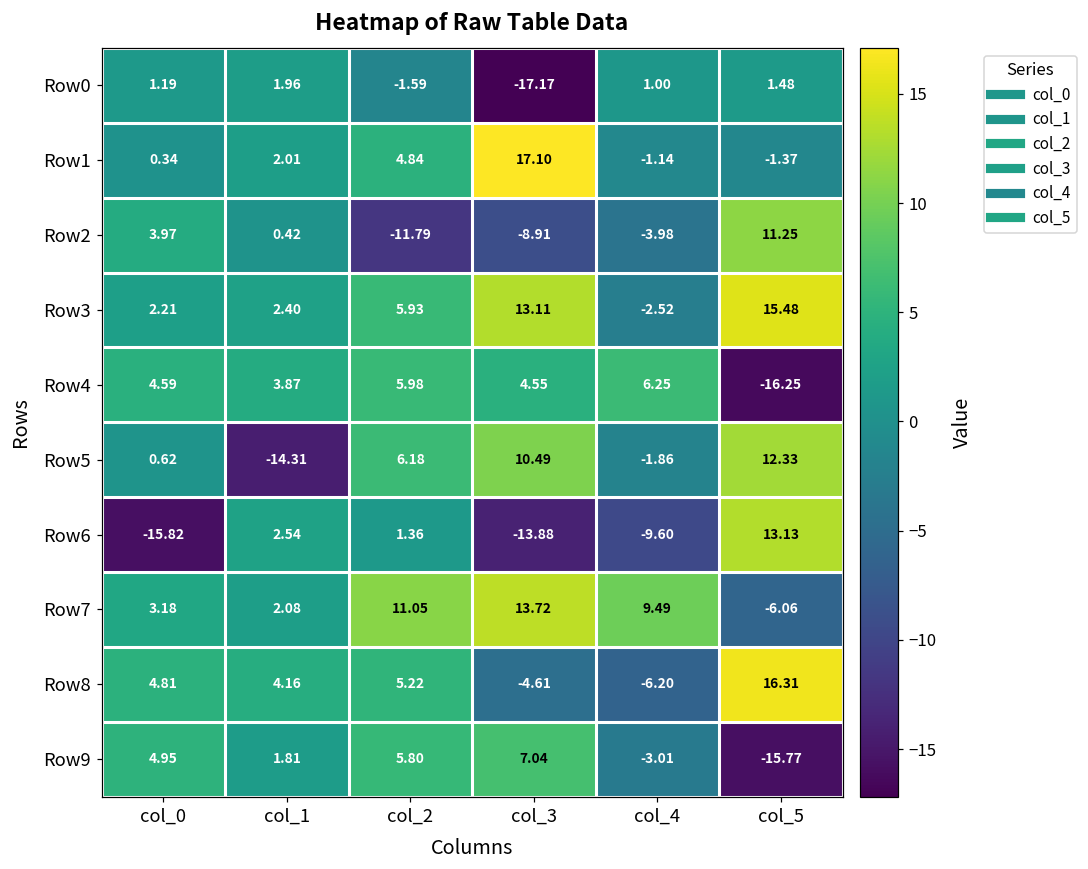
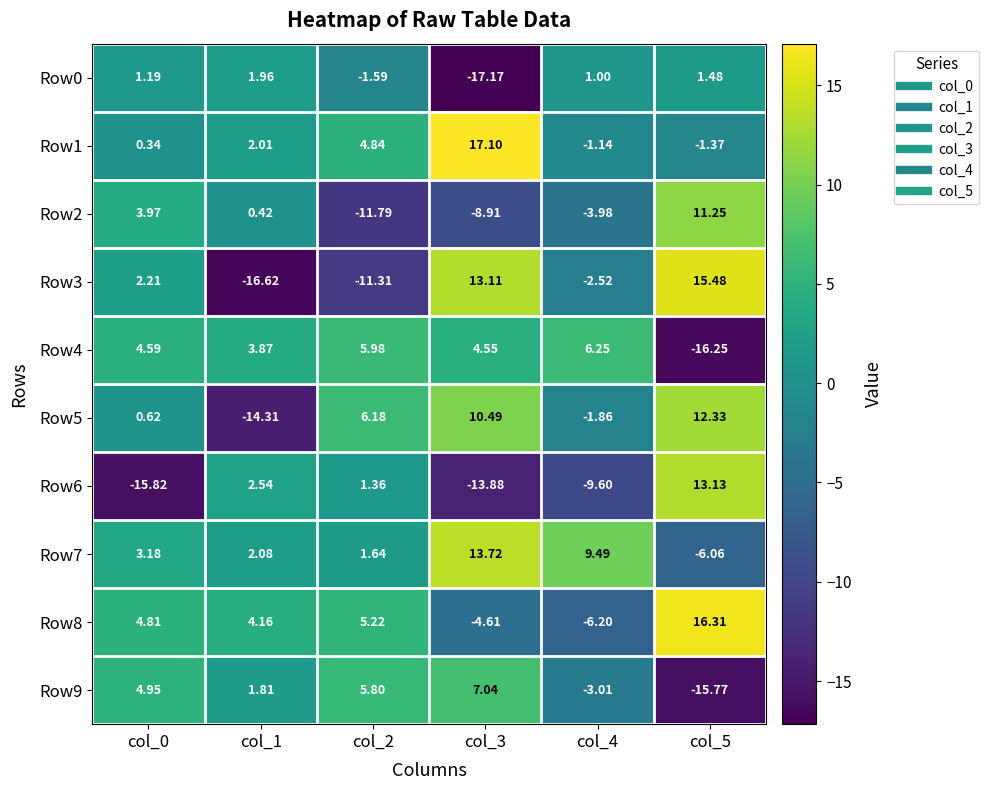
  {
    "Row0": {
      "col_0": 1.19,
      "col_1": 1.96,
      "col_2": -1.59,
      "col_3": -17.17,
      "col_4": 1.00,
      "col_5": 1.48
    },
    "Row1": {
      "col_0": 0.34,
      "col_1": 2.01,
      "col_2": 4.84,
      "col_3": 17.10,
      "col_4": -1.14,
      "col_5": -1.37
    },
    "Row2": {
      "col_0": 3.97,
      "col_1": 0.42,
      "col_2": -11.79,
      "col_3": -8.91,
      "col_4": -3.98,
      "col_5": 11.25
    },
    "Row3": {
      "col_0": 2.21,
-     "col_1": 2.40,
-     "col_2": 5.93,
+     "col_1": -16.62,
+     "col_2": -11.31,
      "col_3": 13.11,
      "col_4": -2.52,
      "col_5": 15.48
    },
    "Row4": {
      "col_0": 4.59,
      "col_1": 3.87,
      "col_2": 5.98,
      "col_3": 4.55,
      "col_4": 6.25,
      "col_5": -16.25
    },
    "Row5": {
      "col_0": 0.62,
      "col_1": -14.31,
      "col_2": 6.18,
      "col_3": 10.49,
      "col_4": -1.86,
      "col_5": 12.33
    },
    "Row6": {
      "col_0": -15.82,
      "col_1": 2.54,
      "col_2": 1.36,
      "col_3": -13.88,
      "col_4": -9.60,
      "col_5": 13.13
    },
    "Row7": {
      "col_0": 3.18,
      "col_1": 2.08,
-     "col_2": 11.05,
+     "col_2": 1.64,
      "col_3": 13.72,
      "col_4": 9.49,
      "col_5": -6.06
    },
    "Row8": {
      "col_0": 4.81,
      "col_1": 4.16,
      "col_2": 5.22,
      "col_3": -4.61,
      "col_4": -6.20,
      "col_5": 16.31
    },
    "Row9": {
      "col_0": 4.95,
      "col_1": 1.81,
      "col_2": 5.80,
      "col_3": 7.04,
      "col_4": -3.01,
      "col_5": -15.77
    }
  }
